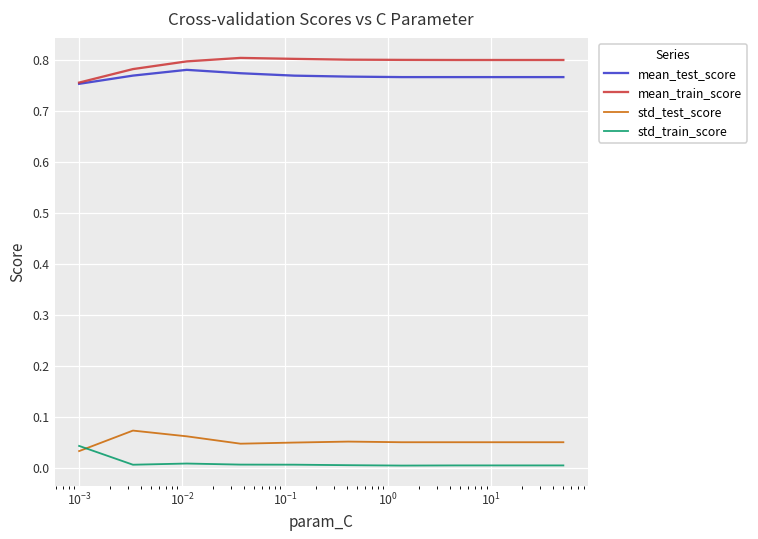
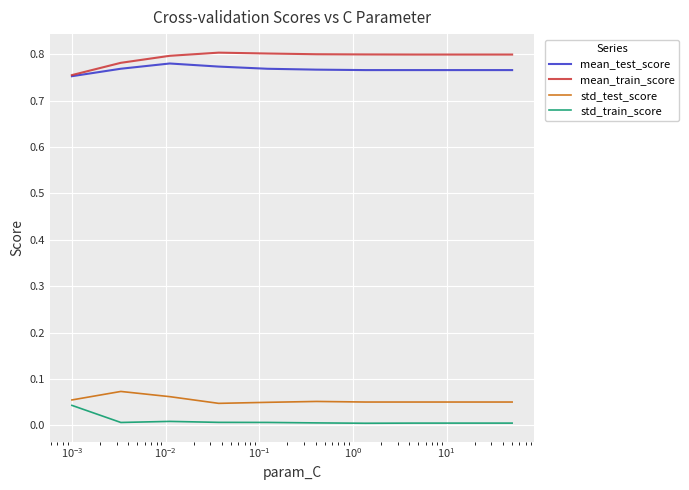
  {
    "std_test_score": {
-     "10^-3": 0.03
+     "10^-3": 0.05
    },
    "std_train_score": {
      "10^-3": 0.04
    }
  }
